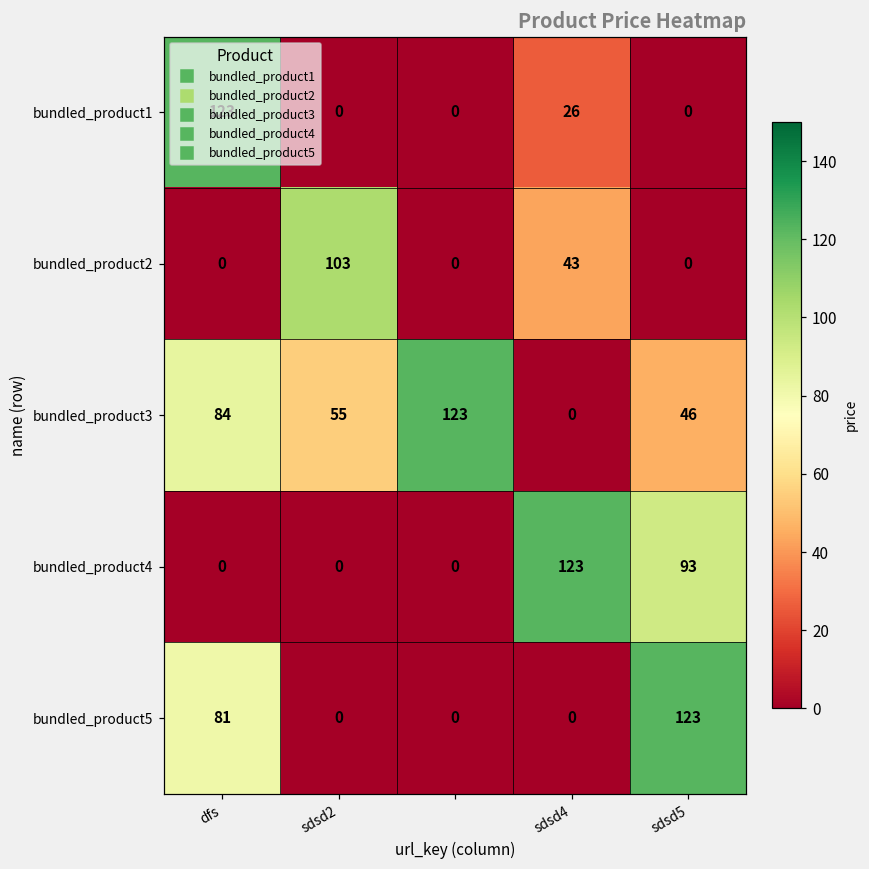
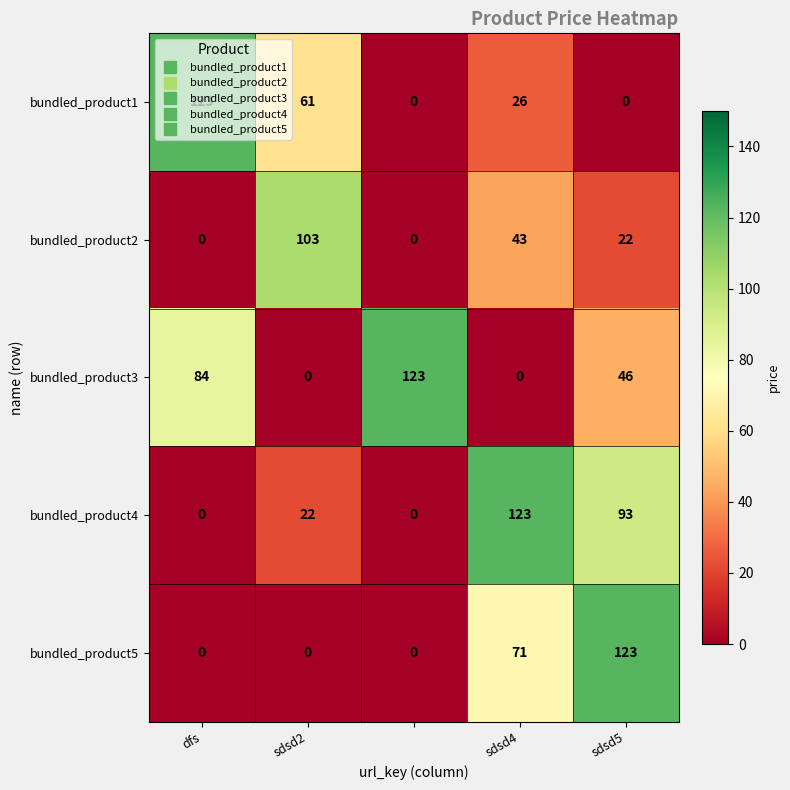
  {
    "bundled_product1": {
-     "sdsd2": 0,
+     "sdsd2": 61,
      "sdsd4": 26,
      "sdsd5": 0
    },
    "bundled_product2": {
      "dfs": 0,
      "sdsd2": 103,
      "sdsd4": 43,
-     "sdsd5": 0
+     "sdsd5": 22
    },
    "bundled_product3": {
      "dfs": 84,
-     "sdsd2": 55,
+     "sdsd2": 0,
      "sdsd4": 0,
      "sdsd5": 46
    },
    "bundled_product4": {
      "dfs": 0,
-     "sdsd2": 0,
+     "sdsd2": 22,
      "sdsd4": 123,
      "sdsd5": 93
    },
    "bundled_product5": {
-     "dfs": 81,
+     "dfs": 0,
      "sdsd2": 0,
-     "sdsd4": 0,
+     "sdsd4": 71,
      "sdsd5": 123
    }
  }
